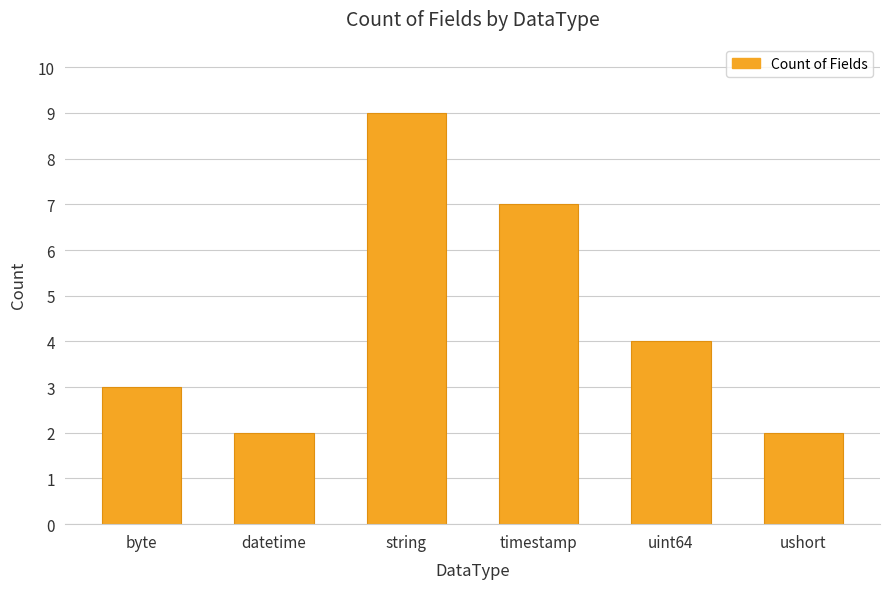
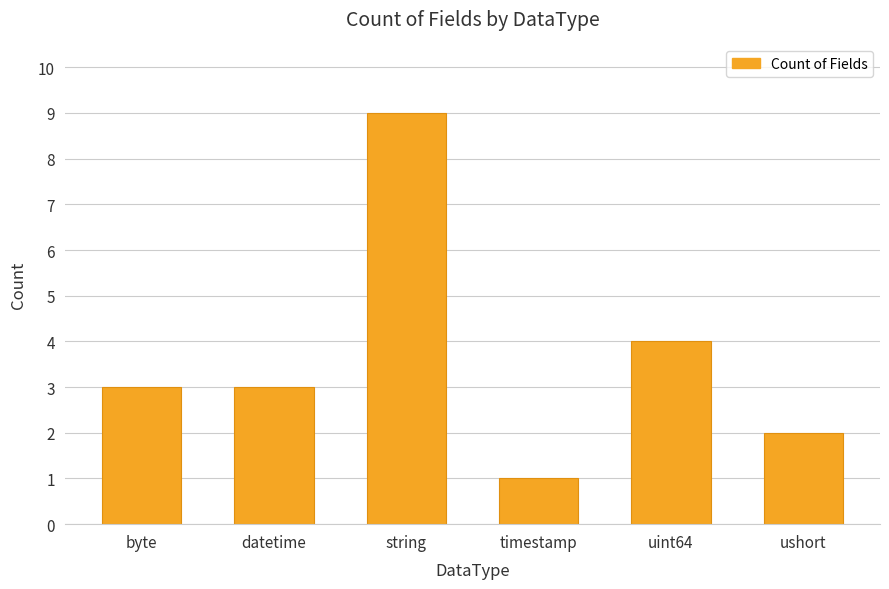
  {
    "byte": 3,
-   "datetime": 2,
+   "datetime": 3,
    "string": 9,
-   "timestamp": 7,
+   "timestamp": 1,
    "uint64": 4,
    "ushort": 2
  }
